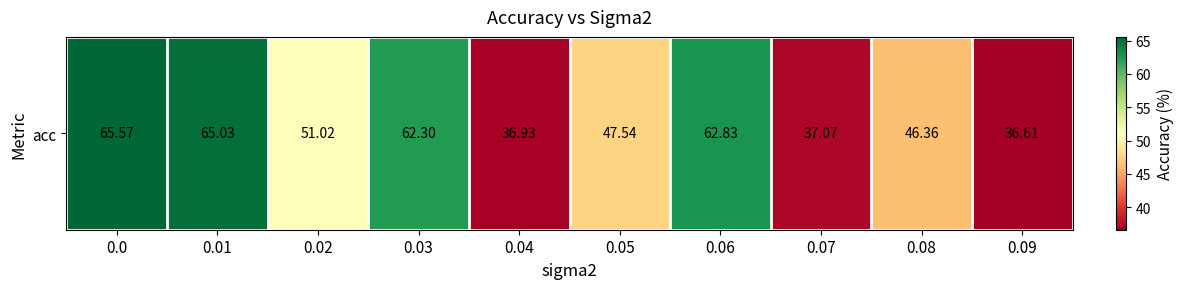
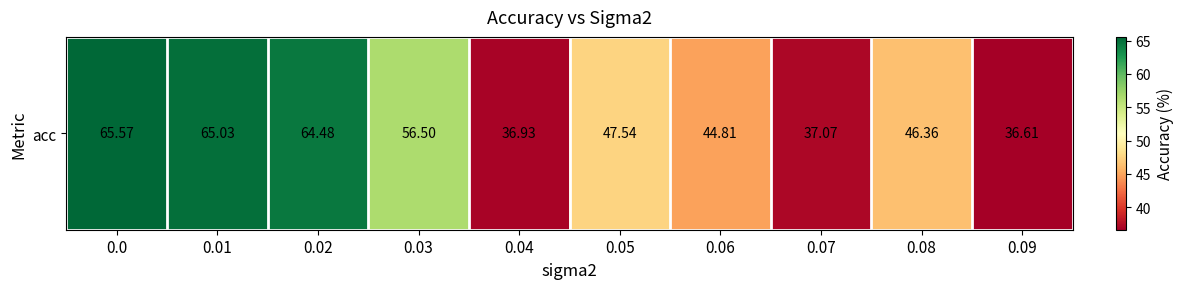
  {
    "acc": {
      "0.0": 65.57,
      "0.01": 65.03,
-     "0.02": 51.02,
-     "0.03": 62.30,
+     "0.02": 64.48,
+     "0.03": 56.50,
      "0.04": 36.93,
      "0.05": 47.54,
-     "0.06": 62.83,
+     "0.06": 44.81,
      "0.07": 37.07,
      "0.08": 46.36,
      "0.09": 36.61
    }
  }
